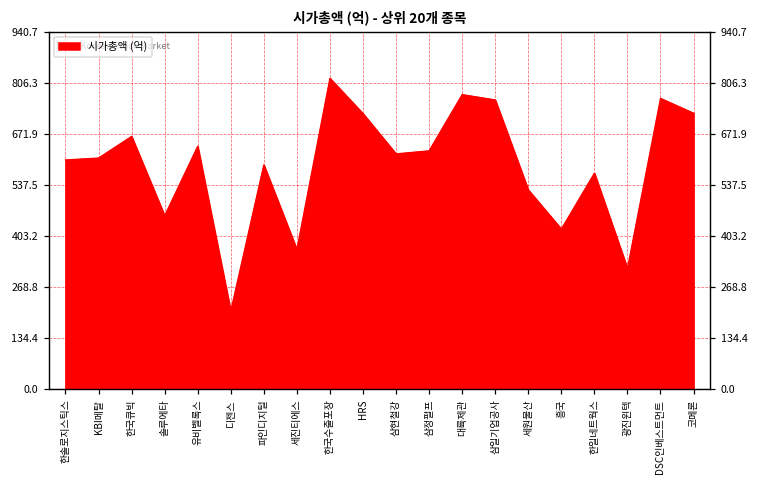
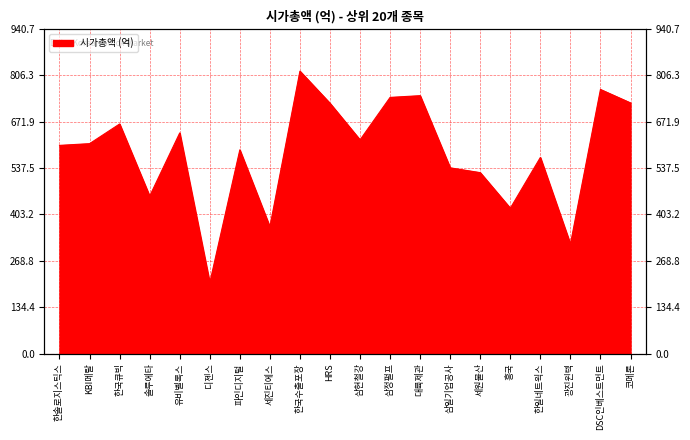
  {
    "한솔로지스틱스": 600,
    "KBI메탈": 610,
    "한국큐빅": 670,
    "솔루에타": 460,
    "유비벨록스": 640,
    "디젠스": 210,
    "파인디지털": 590,
    "세진티에스": 370,
    "한국수출포장": 820,
    "HRS": 730,
    "삼현철강": 620,
-   "삼정펄프": 630,
-   "대륙제관": 780,
-   "삼일기업공사": 760,
+   "삼정펄프": 740,
+   "대륙제관": 750,
+   "삼일기업공사": 540,
    "세원물산": 520,
    "흥국": 420,
    "한일네트웍스": 570,
    "광진윈텍": 320,
    "DSC인베스트먼트": 770,
    "코메론": 730
  }
